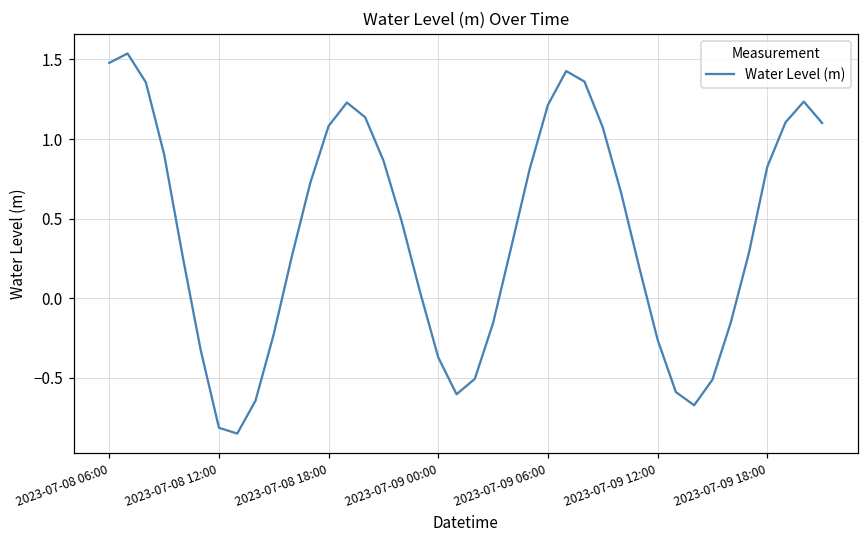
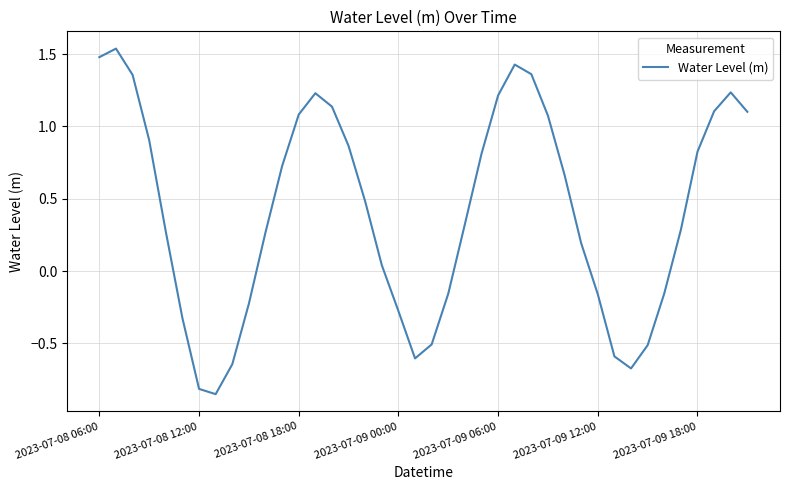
  {
    "2023-07-08 06:00": 1.48,
    "2023-07-08 12:00": -0.81,
    "2023-07-08 18:00": 1.08,
-   "2023-07-09 00:00": -0.37,
+   "2023-07-09 00:00": -0.28,
    "2023-07-09 06:00": 1.21,
-   "2023-07-09 12:00": -0.26,
+   "2023-07-09 12:00": -0.16,
    "2023-07-09 18:00": 0.83
  }
